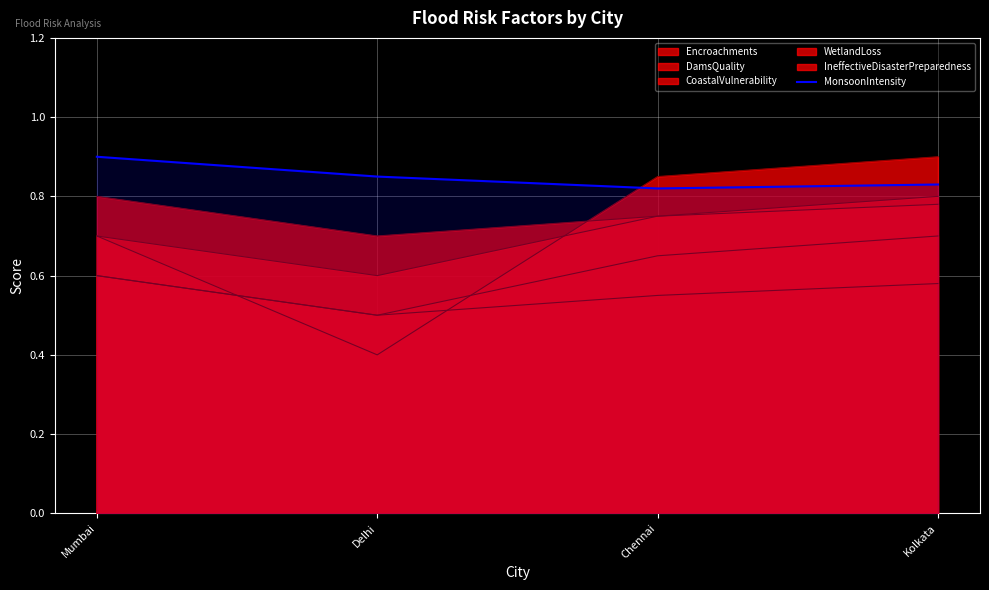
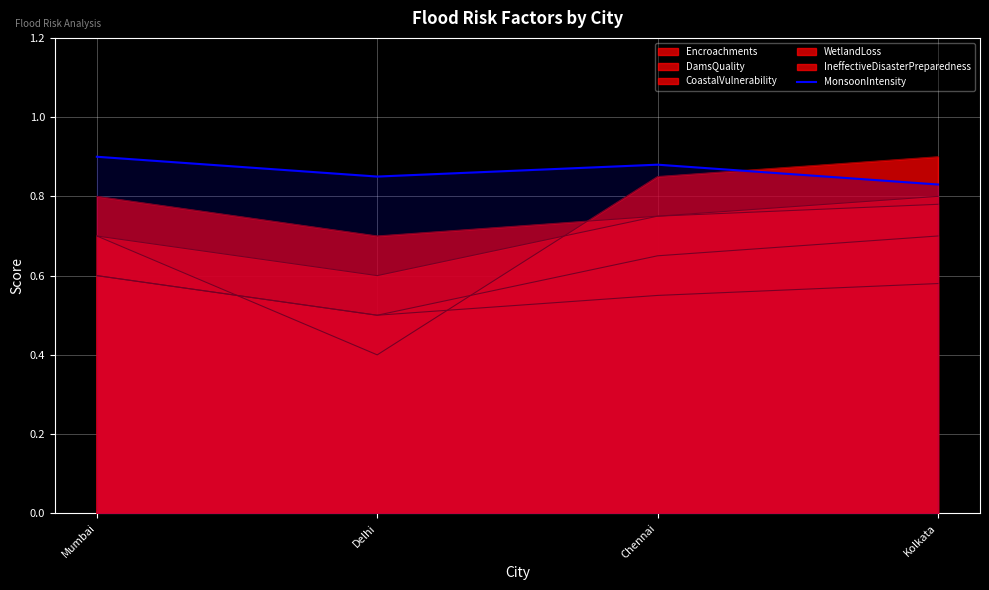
  {
    "MonsoonIntensity": {
      "Mumbai": 0.90,
      "Delhi": 0.85,
-     "Chennai": 0.82,
+     "Chennai": 0.88,
      "Kolkata": 0.83
    }
  }
